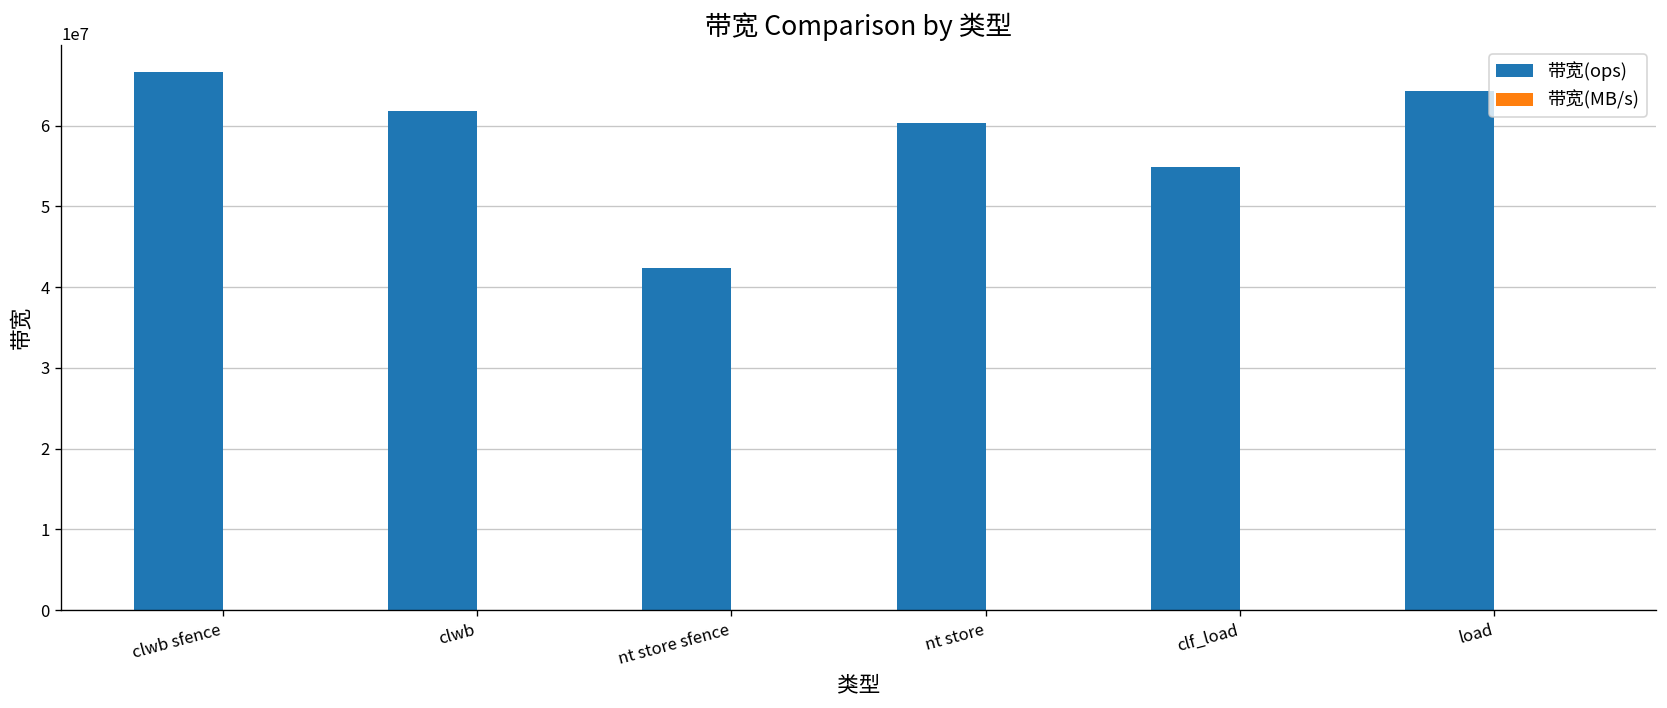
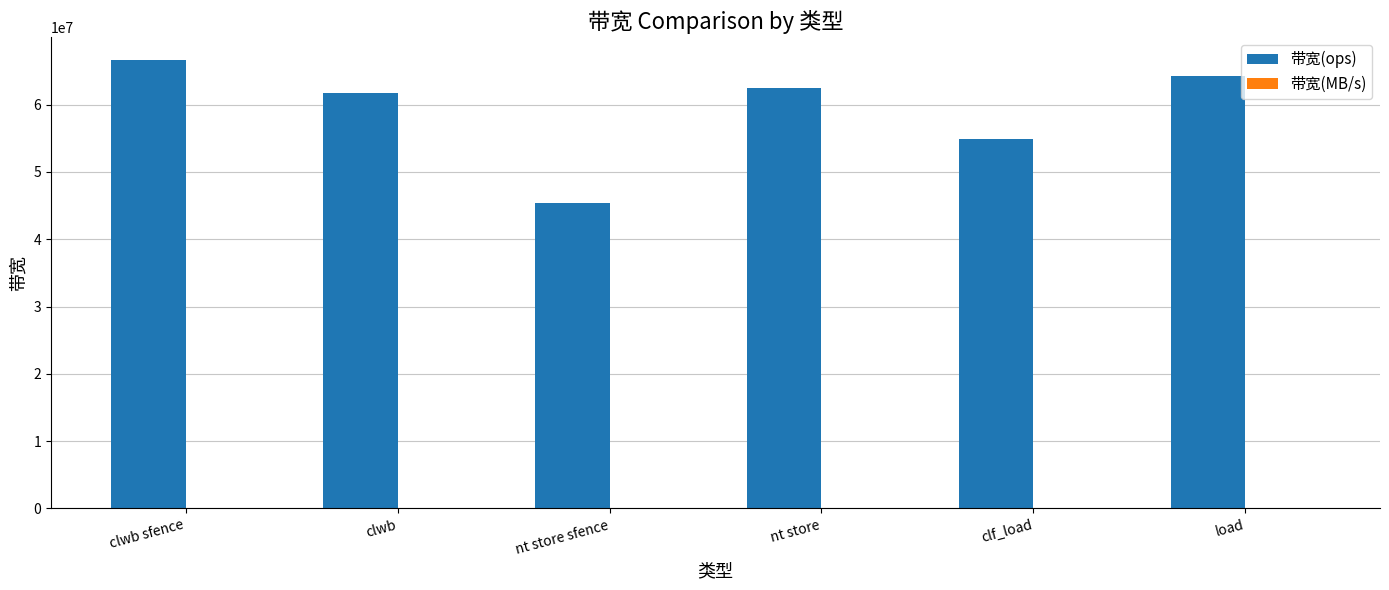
  {
    "带宽(ops)": {
      "clwb sfence": 67000000,
      "clwb": 62000000,
-     "nt store sfence": 42000000,
-     "nt store": 60000000,
+     "nt store sfence": 45000000,
+     "nt store": 63000000,
      "clf_load": 55000000,
      "load": 64000000
    }
  }
